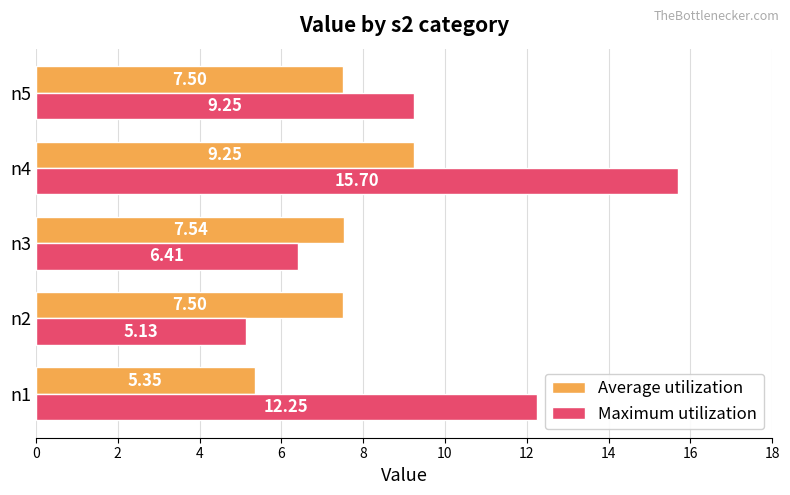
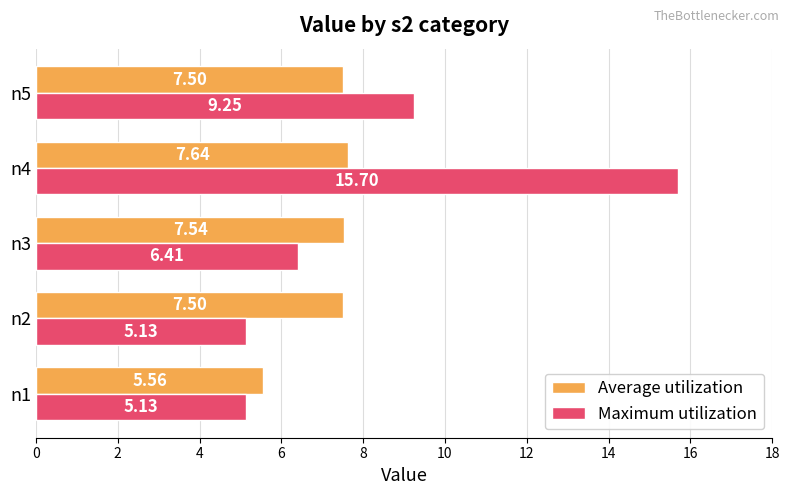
  {
    "Average utilization": {
      "n5": 7.50,
-     "n4": 9.25,
+     "n4": 7.64,
      "n3": 7.54,
      "n2": 7.50,
-     "n1": 5.35
+     "n1": 5.56
    },
    "Maximum utilization": {
      "n5": 9.25,
      "n4": 15.70,
      "n3": 6.41,
      "n2": 5.13,
-     "n1": 12.25
+     "n1": 5.13
    }
  }
